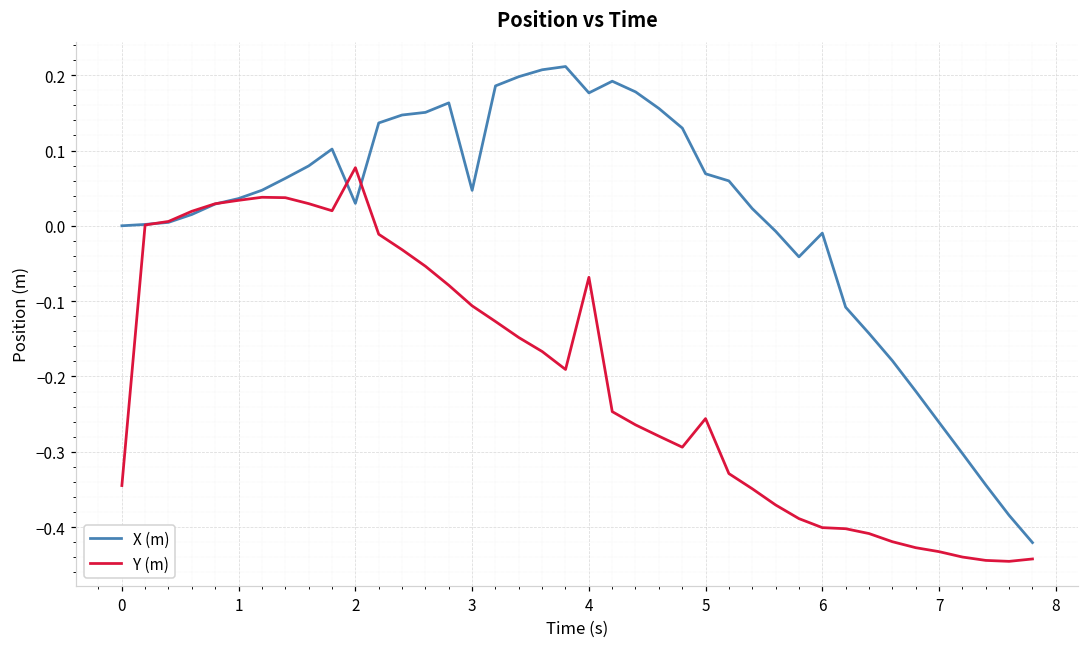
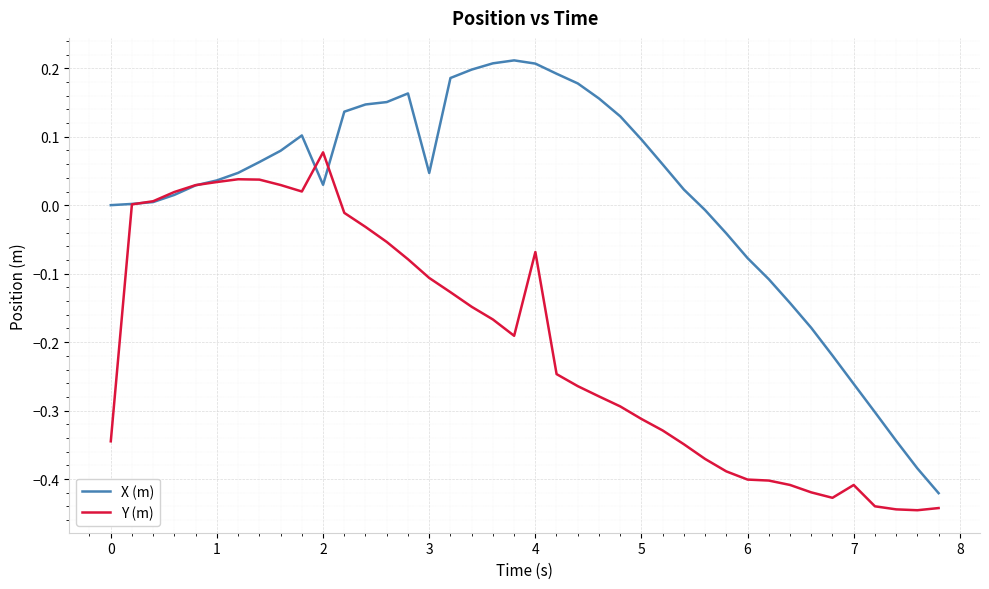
  {
    "X (m)": {
      "0": 0.00,
      "2": 0.03,
      "3": 0.05,
-     "4": 0.18,
-     "5": 0.07,
-     "6": -0.01,
+     "4": 0.21,
+     "5": 0.10,
+     "6": -0.08,
      "7": -0.26
    },
    "Y (m)": {
      "0": -0.34,
      "2": 0.08,
      "3": -0.11,
      "4": -0.07,
-     "5": -0.26,
+     "5": -0.31,
      "6": -0.40,
-     "7": -0.43
+     "7": -0.41
    }
  }
